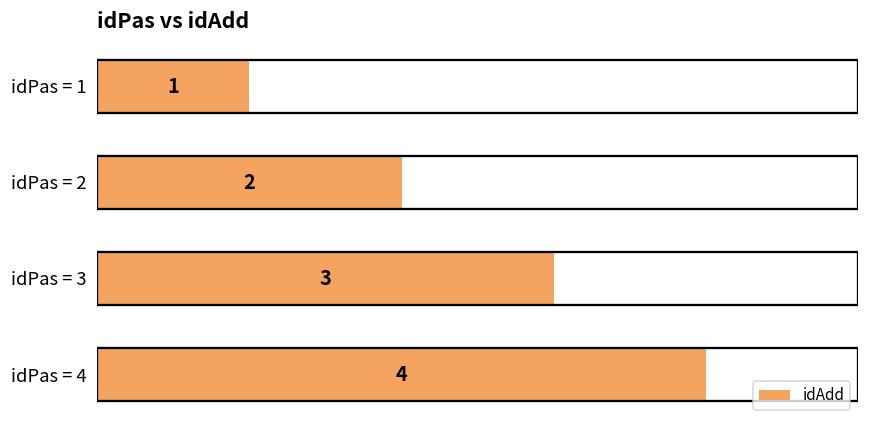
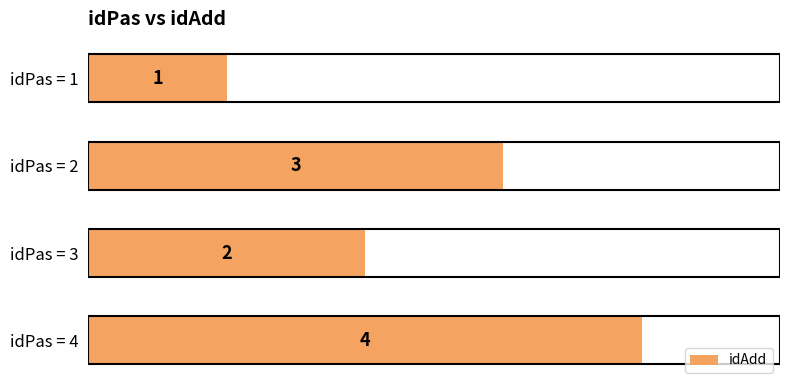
  {
    "idPas = 1": 1,
-   "idPas = 2": 2,
-   "idPas = 3": 3,
+   "idPas = 2": 3,
+   "idPas = 3": 2,
    "idPas = 4": 4
  }
